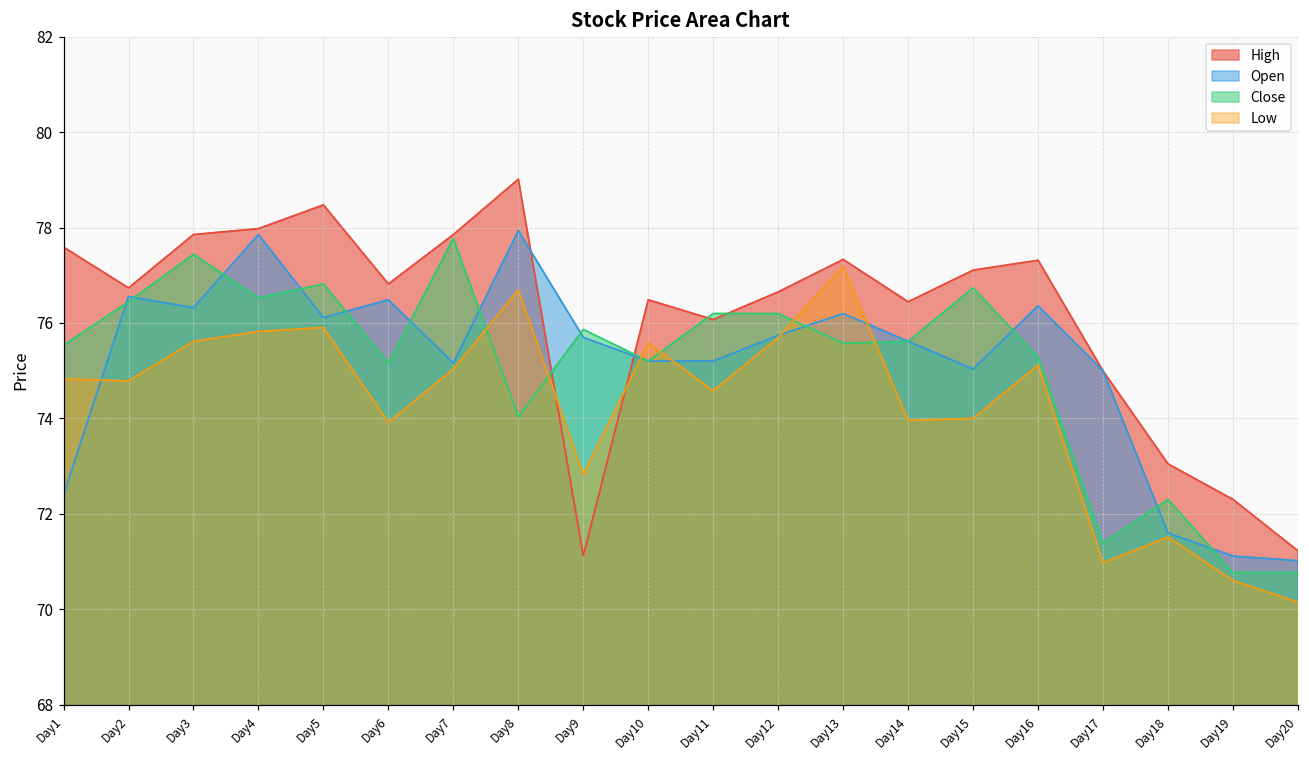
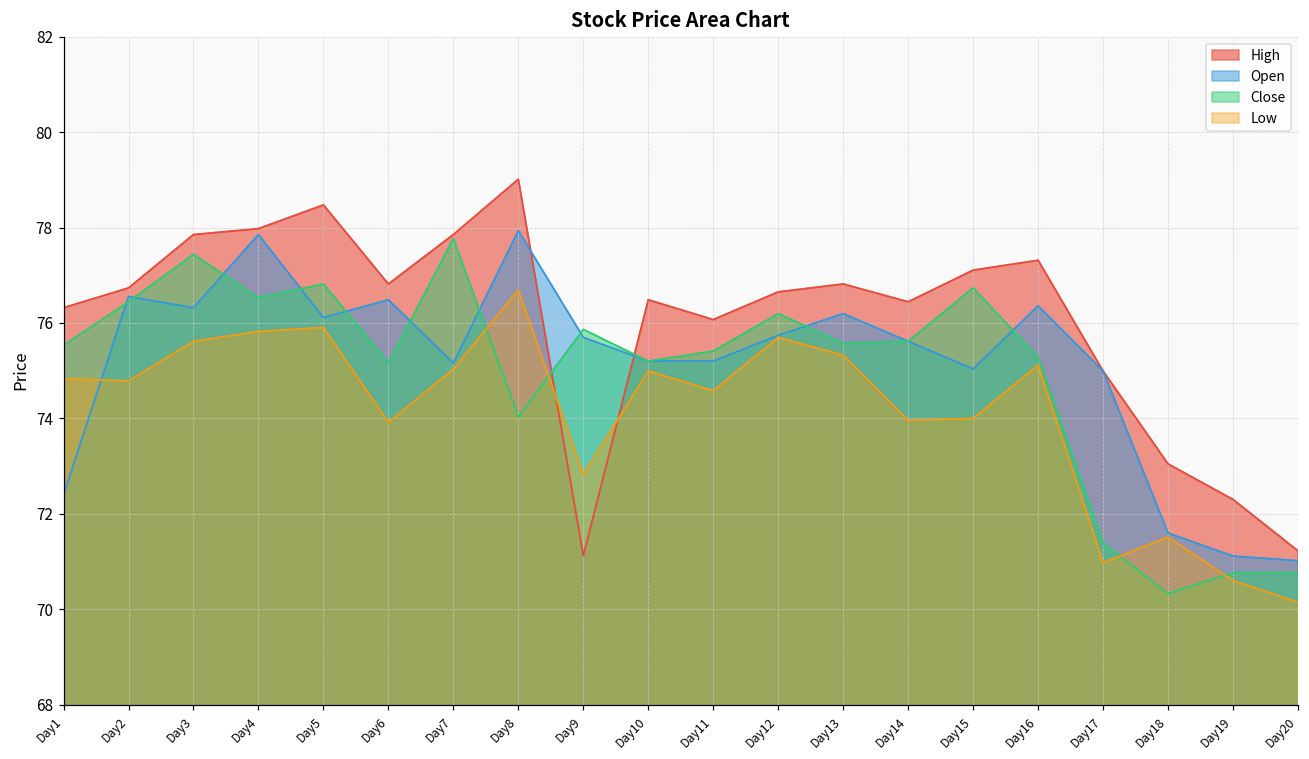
  {
    "High": {
-     "Day1": 77.6,
+     "Day1": 76.3,
      "Day2": 76.7,
      "Day3": 77.9,
      "Day4": 78.0,
      "Day5": 78.5,
      "Day6": 76.8,
      "Day7": 77.9,
      "Day8": 79.0,
      "Day9": 71.1,
      "Day10": 76.5,
      "Day11": 76.1,
      "Day12": 76.7,
-     "Day13": 77.3,
+     "Day13": 76.8,
      "Day14": 76.4,
      "Day15": 77.1,
      "Day16": 77.3,
      "Day18": 73.0,
      "Day19": 72.3,
      "Day20": 71.2
    },
    "Open": {
      "Day1": 72.4,
      "Day2": 76.6,
      "Day3": 76.3,
      "Day4": 77.9,
      "Day5": 76.1,
      "Day6": 76.5,
      "Day7": 75.2,
      "Day8": 77.9,
      "Day9": 75.7,
      "Day11": 75.2,
      "Day13": 76.2,
      "Day15": 75.0,
      "Day16": 76.4,
      "Day18": 71.6,
      "Day19": 71.1,
      "Day20": 71.0
    },
    "Close": {
      "Day1": 75.5,
      "Day2": 76.4,
      "Day3": 77.4,
      "Day4": 76.5,
      "Day5": 76.8,
      "Day6": 75.2,
      "Day7": 77.8,
      "Day8": 74.0,
      "Day9": 75.9,
-     "Day11": 76.2,
+     "Day11": 75.4,
      "Day12": 76.2,
      "Day13": 75.6,
      "Day15": 76.7,
      "Day16": 75.3,
      "Day17": 71.4,
-     "Day18": 72.3,
+     "Day18": 70.3,
      "Day19": 70.8,
      "Day20": 70.8
    },
    "Low": {
      "Day1": 74.8,
      "Day2": 74.8,
      "Day3": 75.6,
      "Day4": 75.8,
      "Day5": 75.9,
      "Day6": 73.9,
      "Day7": 75.0,
      "Day8": 76.7,
      "Day9": 72.8,
-     "Day10": 75.6,
+     "Day10": 75.0,
      "Day11": 74.6,
-     "Day13": 77.2,
+     "Day13": 75.3,
      "Day14": 74.0,
      "Day15": 74.0,
      "Day16": 75.1,
      "Day17": 71.0,
      "Day18": 71.5,
      "Day19": 70.6,
      "Day20": 70.1
    }
  }
